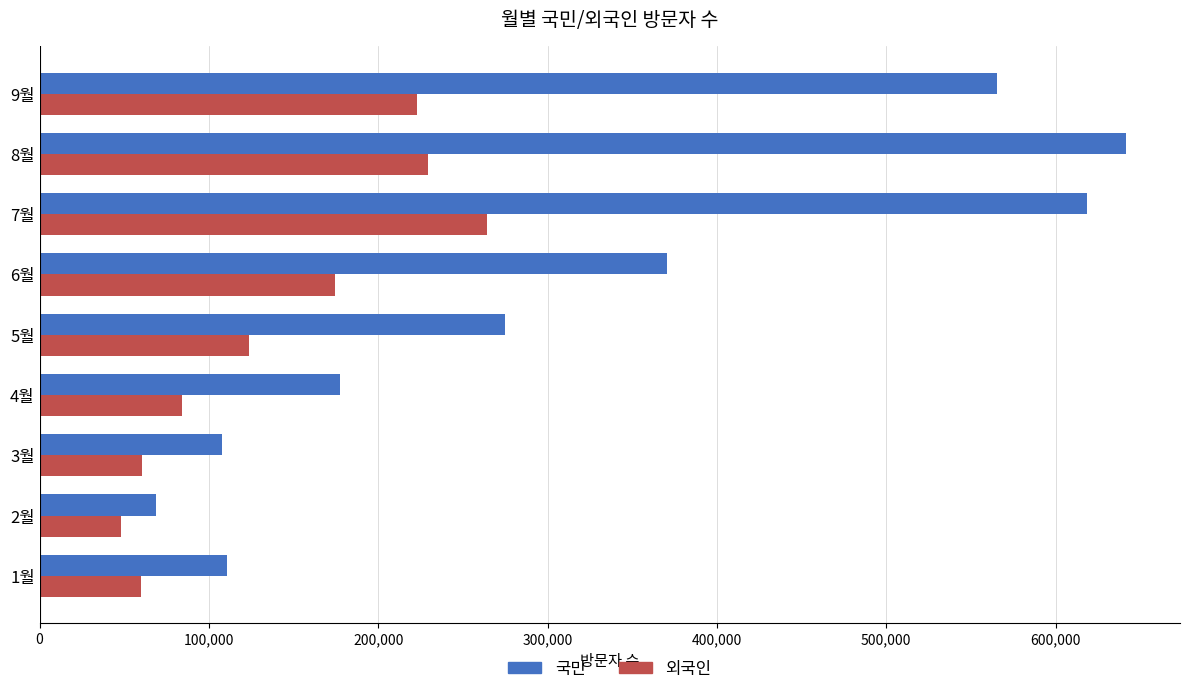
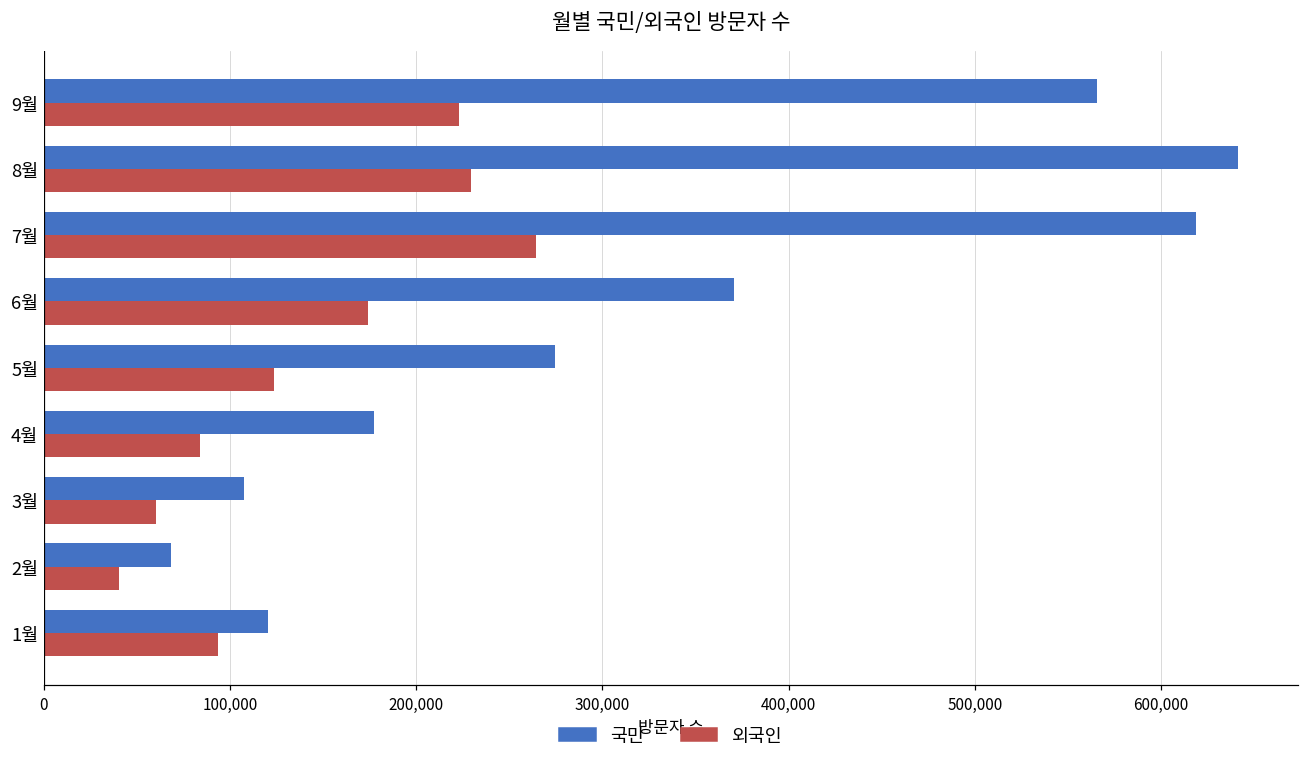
  {
    "국민": {
      "9월": "566,000",
      "8월": "641,000",
      "7월": "618,000",
      "6월": "371,000",
      "5월": "275,000",
      "4월": "177,000",
      "3월": "108,000",
      "2월": "69,000",
-     "1월": "111,000"
+     "1월": "120,000"
    },
    "외국인": {
      "9월": "223,000",
      "8월": "229,000",
      "7월": "264,000",
      "6월": "174,000",
      "5월": "124,000",
      "4월": "84,000",
      "3월": "60,000",
-     "2월": "48,000",
-     "1월": "60,000"
+     "2월": "40,000",
+     "1월": "94,000"
    }
  }
